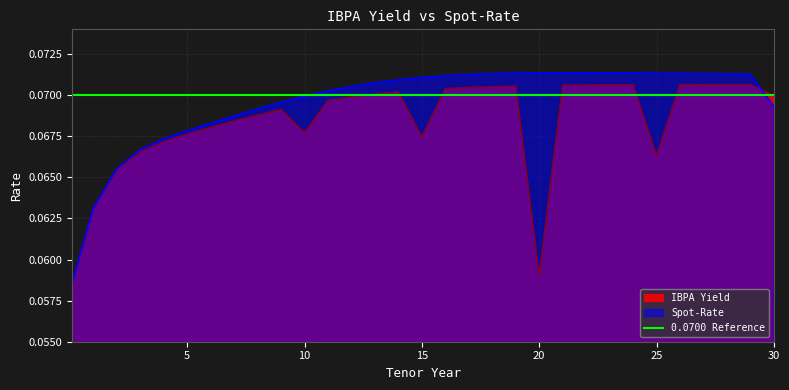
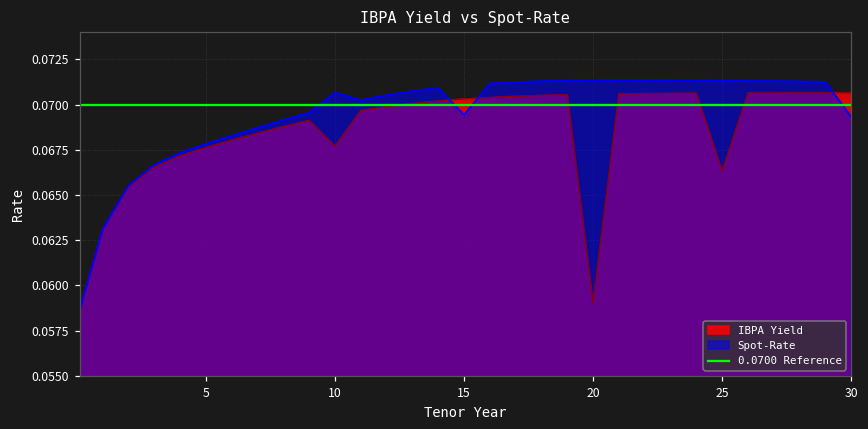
  {
    "IBPA Yield": {
      "5": 0.0676,
      "10": 0.0677,
-     "15": 0.0675,
+     "15": 0.0703,
      "20": 0.0590,
      "25": 0.0663,
-     "30": 0.0700
+     "30": 0.0706
    },
    "Spot-Rate": {
      "5": 0.0678,
-     "10": 0.0699,
-     "15": 0.0711,
+     "10": 0.0707,
+     "15": 0.0694,
      "20": 0.0713,
      "25": 0.0713,
      "30": 0.0693
    }
  }
